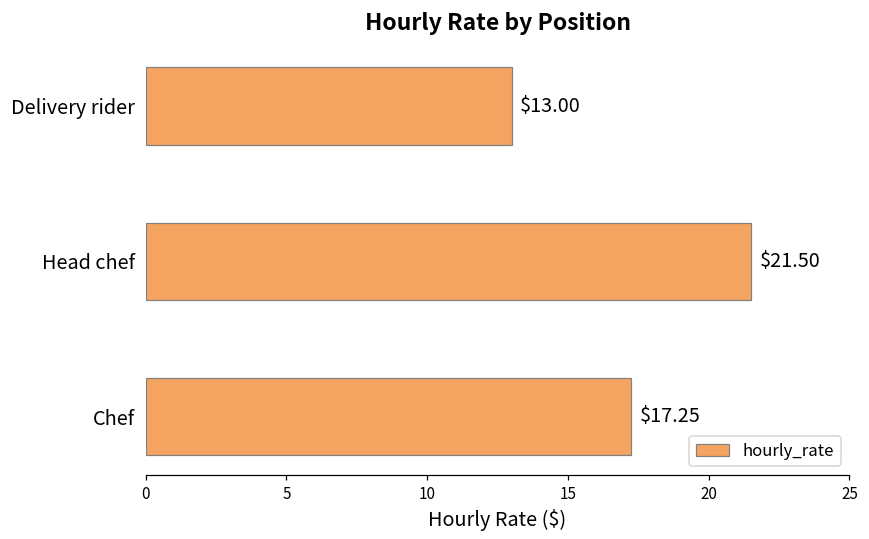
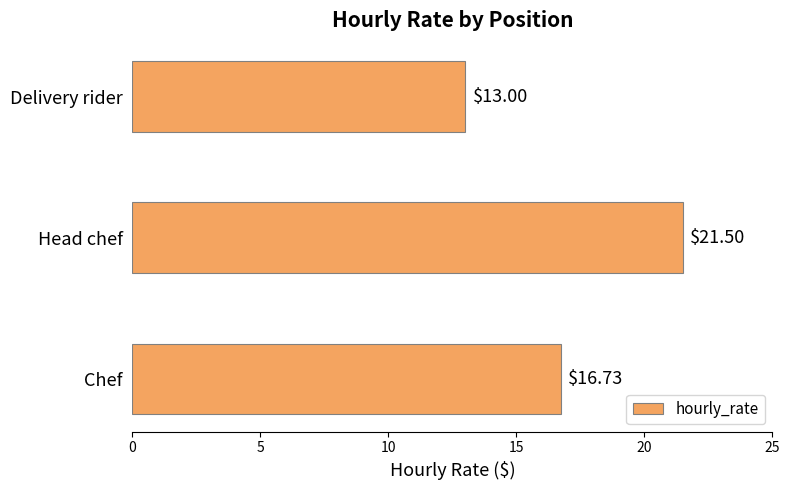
  {
    "Delivery rider": "$13.00",
    "Head chef": "$21.50",
-   "Chef": "$17.25"
+   "Chef": "$16.73"
  }
